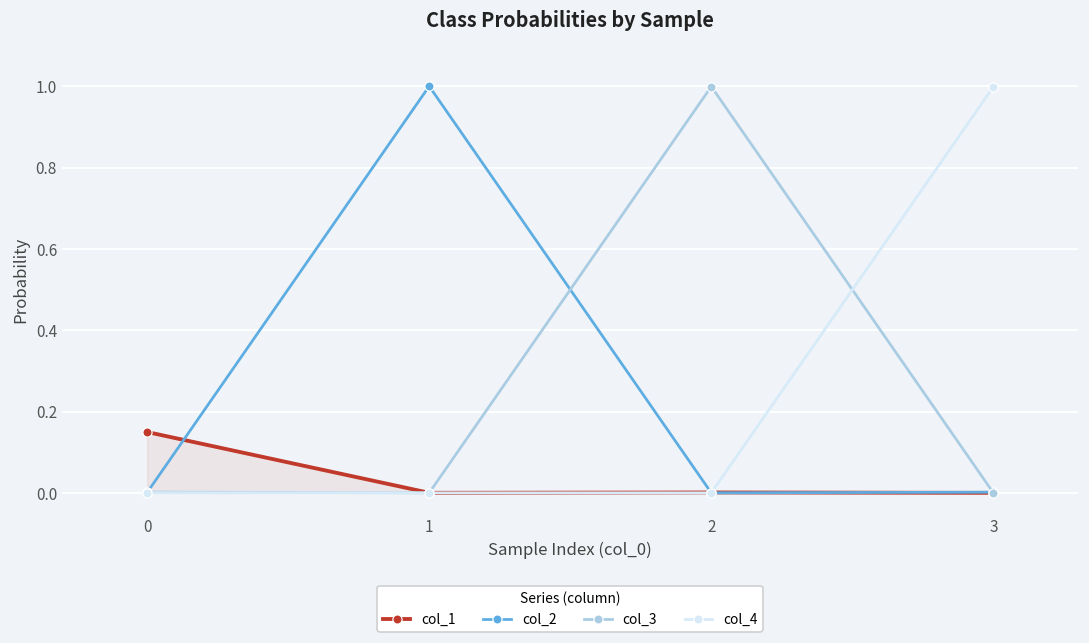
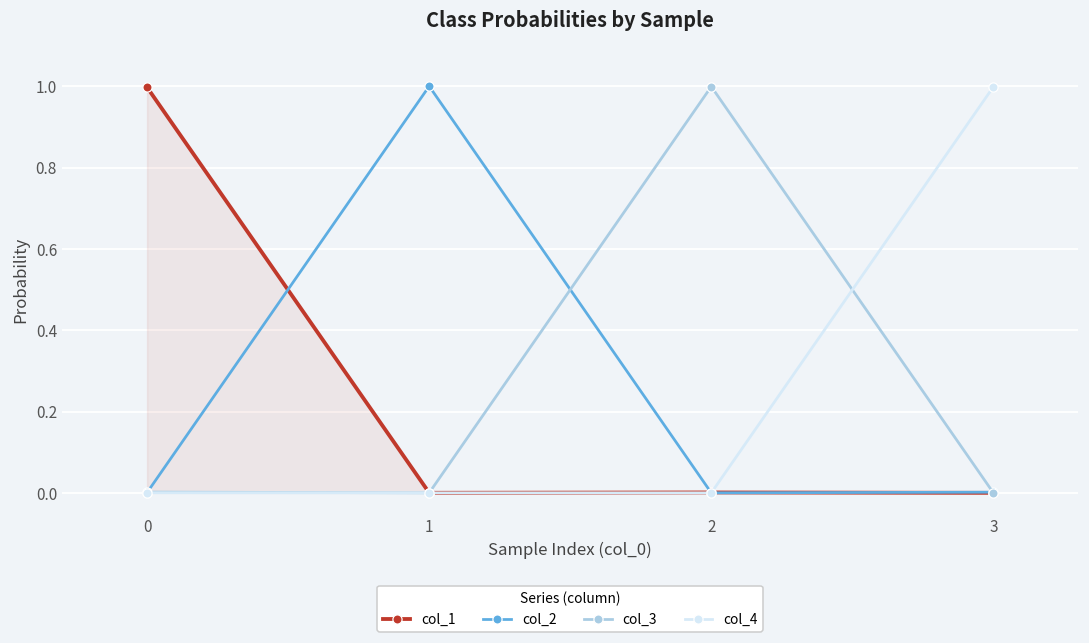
  {
    "col_1": {
-     "0": 0.15
+     "0": 1.00
    },
    "col_2": {
      "1": 1.00
    }
  }
